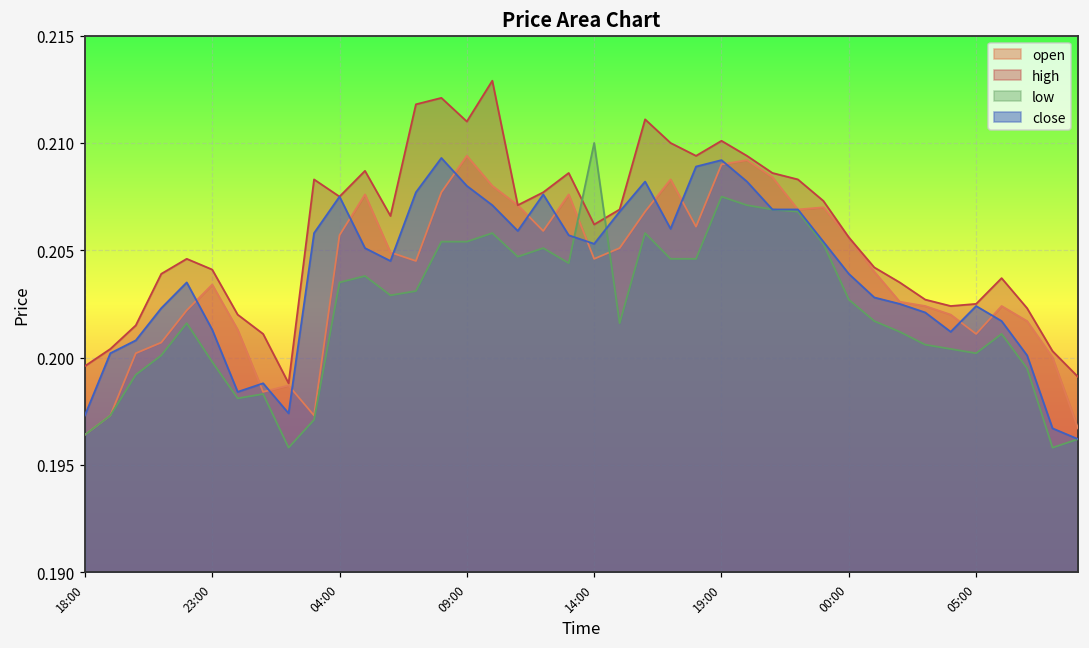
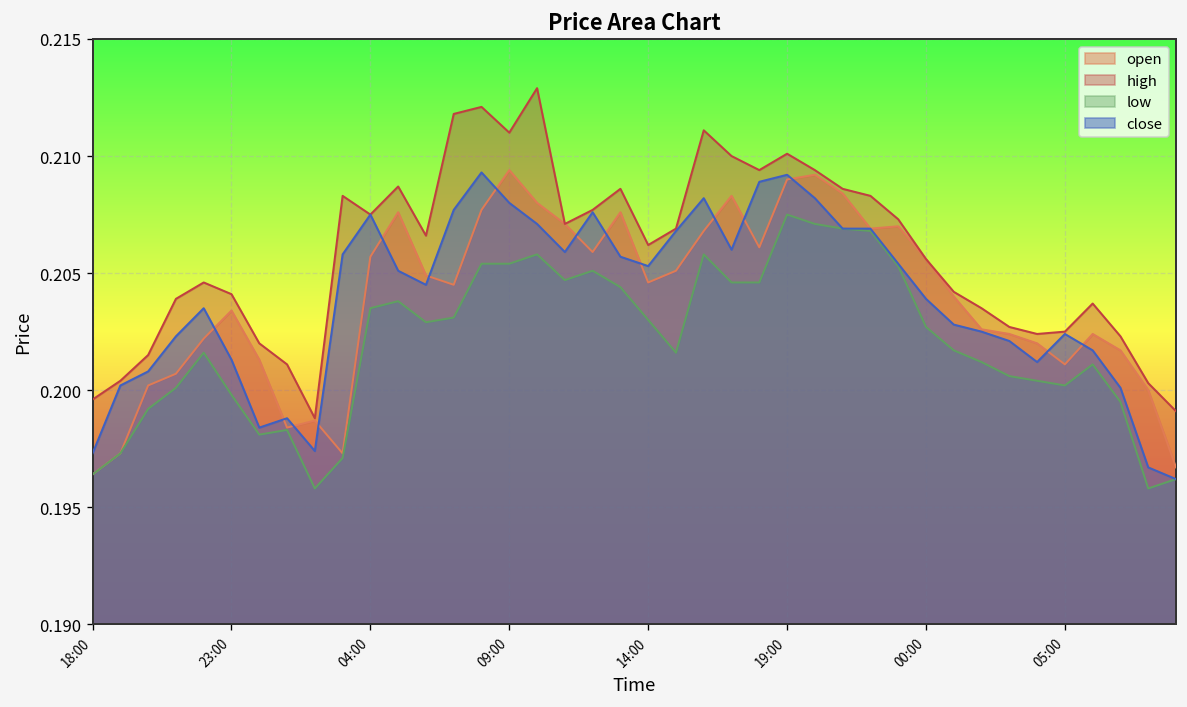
  {
    "open": {
      "14:00": 0.2046
    },
    "high": {
      "14:00": 0.2062
    },
    "low": {
-     "14:00": 0.210
+     "14:00": 0.203
    },
    "close": {
      "14:00": 0.2053
    }
  }
